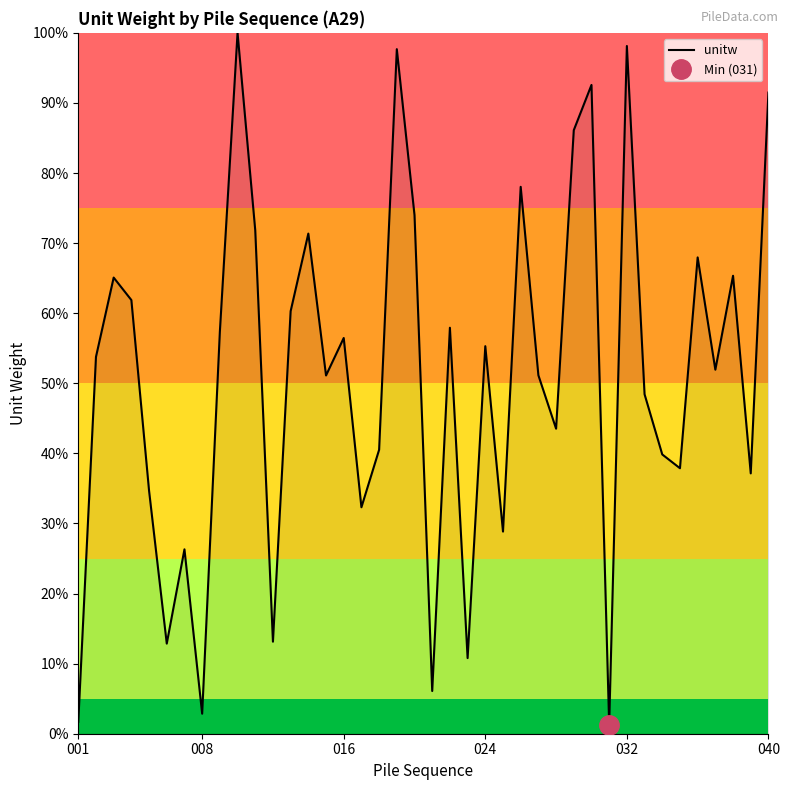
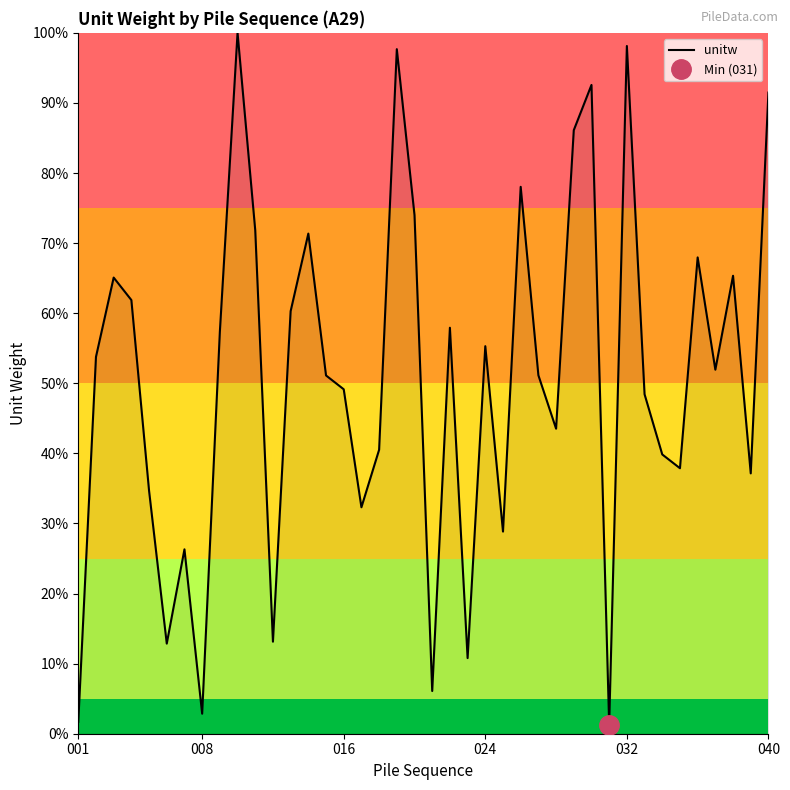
  {
    "unitw": {
      "001": "2%",
      "008": "3%",
-     "016": "56%",
+     "016": "49%",
      "024": "55%",
      "032": "98%",
      "040": "91%"
    }
  }
